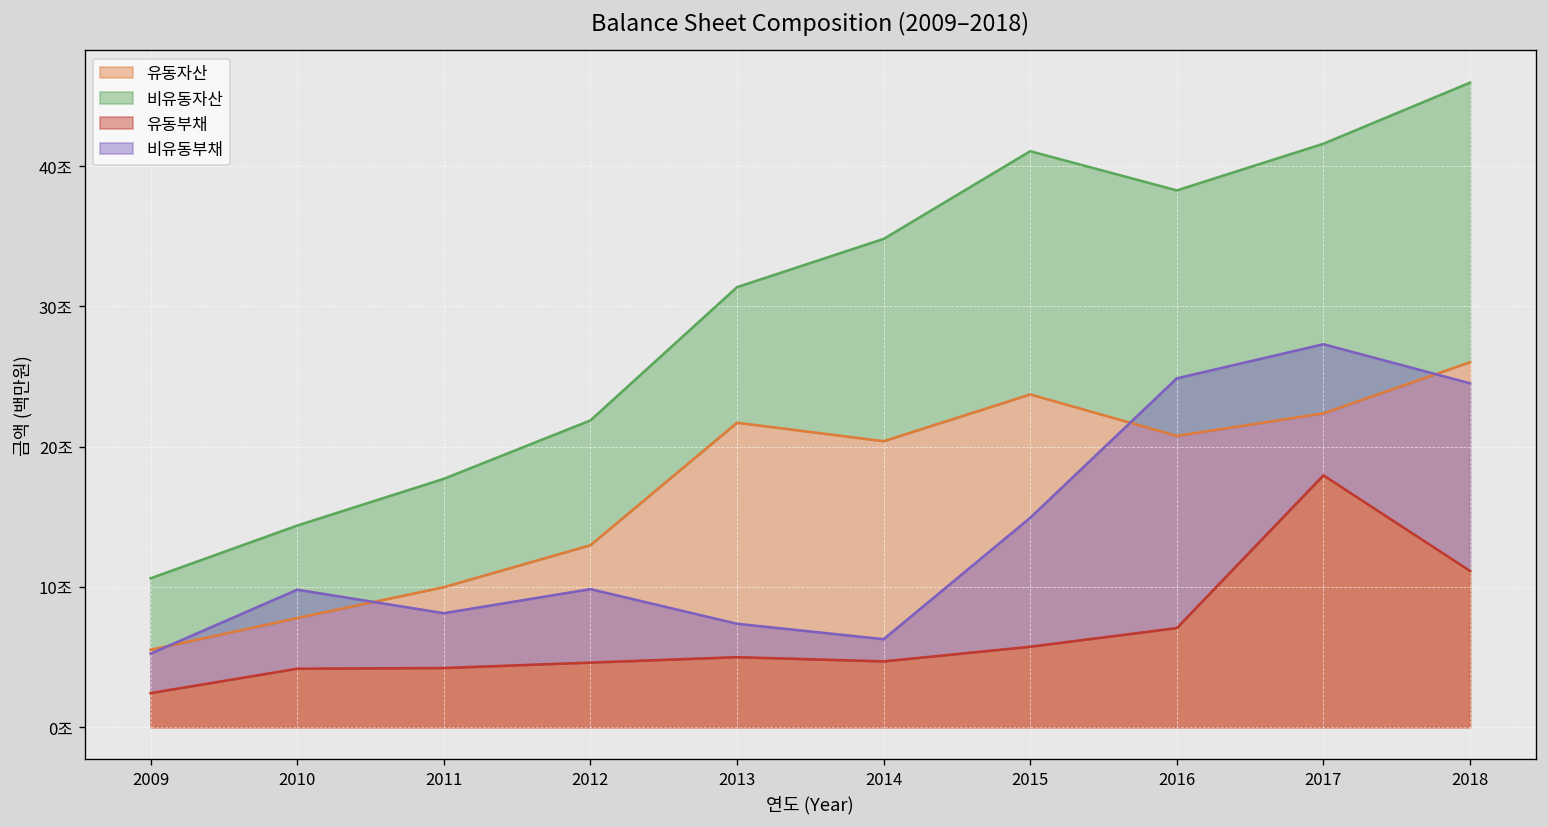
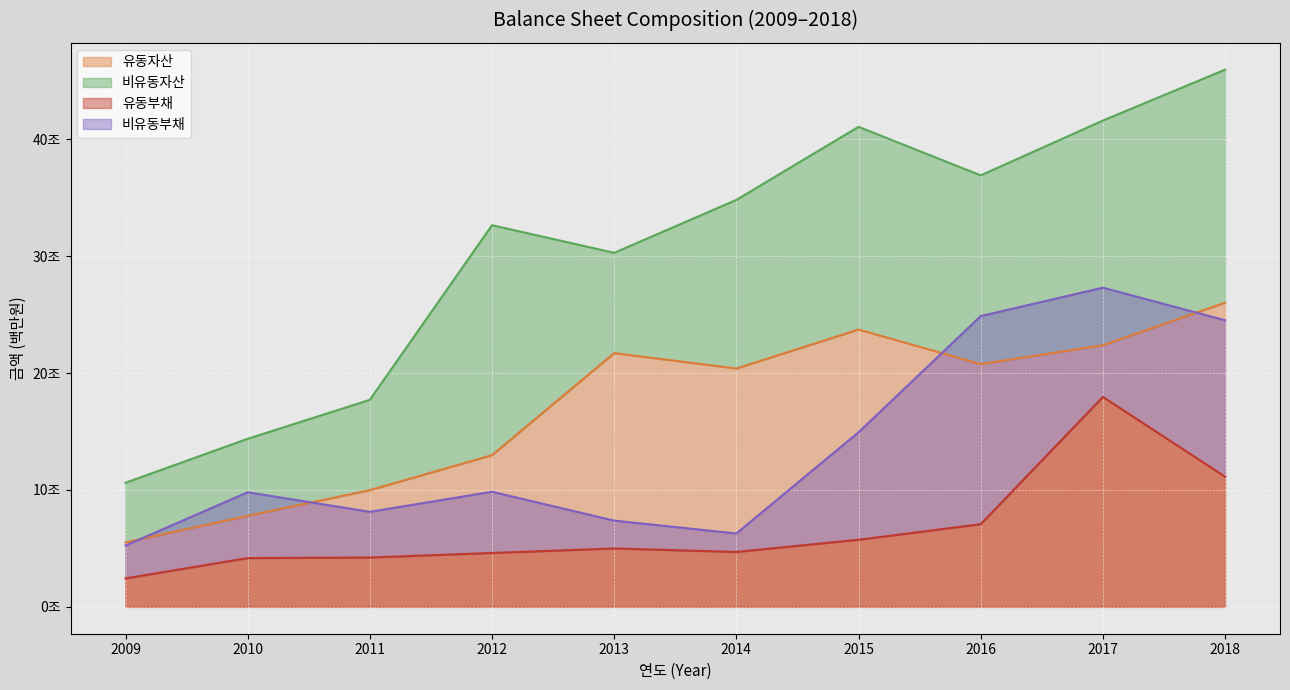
  {
    "비유동자산": {
      "2009": "5.1조",
      "2010": "6.6조",
      "2011": "7.7조",
-     "2012": "8.9조",
-     "2013": "9.7조",
+     "2012": "19.7조",
+     "2013": "8.6조",
      "2014": "14.4조",
      "2015": "17.3조",
-     "2016": "17.5조",
+     "2016": "16.1조",
      "2017": "19.2조",
      "2018": "19.9조"
    },
    "비유동부채": {
      "2009": "2.8조",
      "2010": "5.6조",
      "2011": "3.9조",
      "2012": "5.2조",
      "2013": "2.4조",
      "2014": "1.6조",
      "2015": "9.2조",
      "2016": "17.8조",
      "2017": "9.3조",
      "2018": "13.4조"
    }
  }
